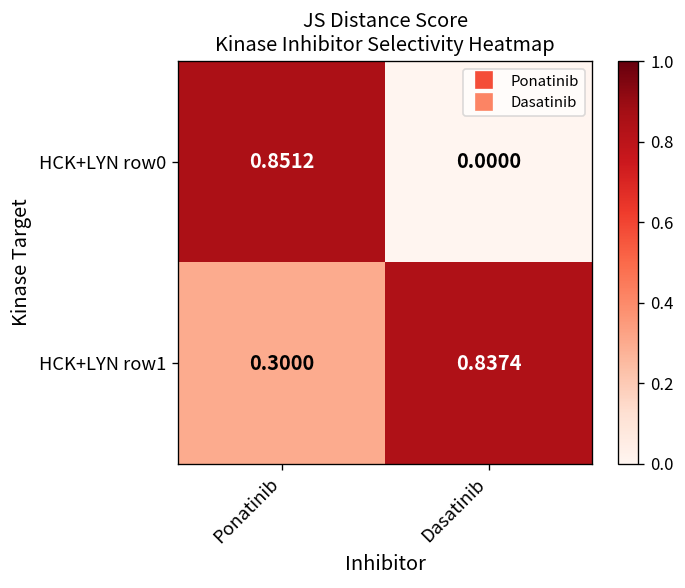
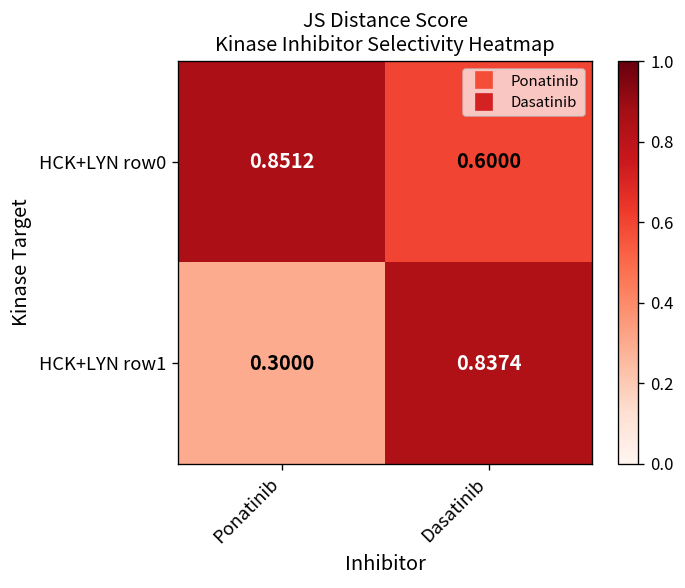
  {
    "HCK+LYN row0": {
      "Ponatinib": 0.8512,
-     "Dasatinib": 0.0000
+     "Dasatinib": 0.6000
    },
    "HCK+LYN row1": {
      "Ponatinib": 0.3000,
      "Dasatinib": 0.8374
    }
  }
